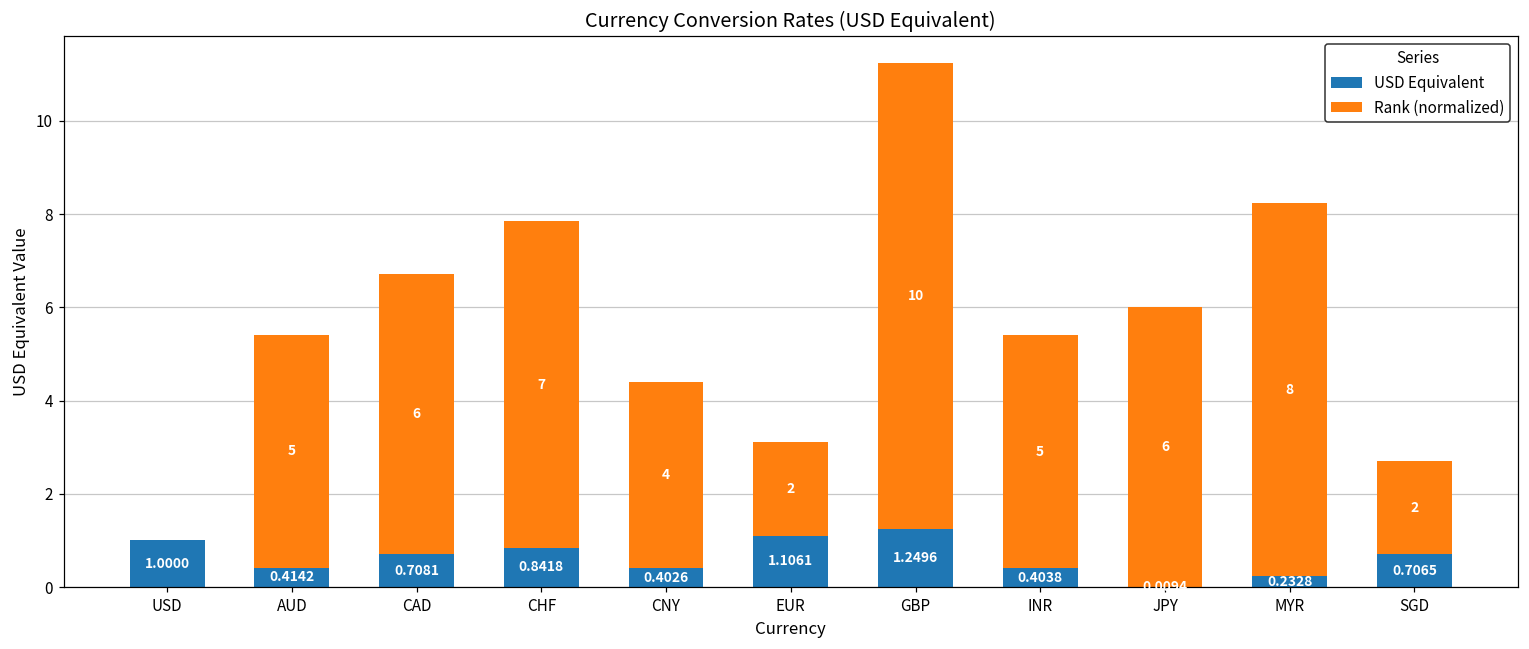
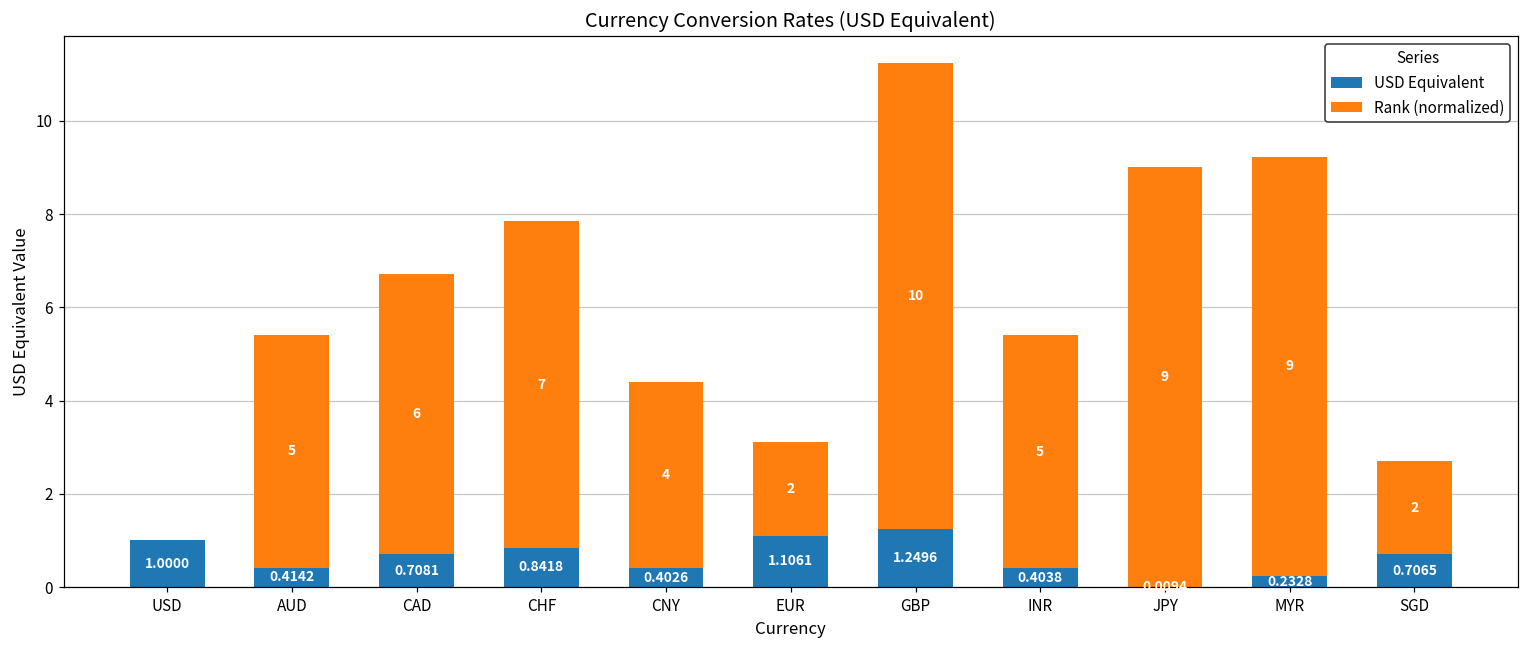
  {
    "USD Equivalent": {
      "USD": 1.0000,
      "AUD": 0.4142,
      "CAD": 0.7081,
      "CHF": 0.8418,
      "CNY": 0.4026,
      "EUR": 1.1061,
      "GBP": 1.2496,
      "INR": 0.4038,
      "MYR": 0.2328,
      "SGD": 0.7065
    },
    "Rank (normalized)": {
      "AUD": 5,
      "CAD": 6,
      "CHF": 7,
      "CNY": 4,
      "EUR": 2,
      "GBP": 10,
      "INR": 5,
-     "JPY": 6,
-     "MYR": 8,
+     "JPY": 9,
+     "MYR": 9,
      "SGD": 2
    }
  }
